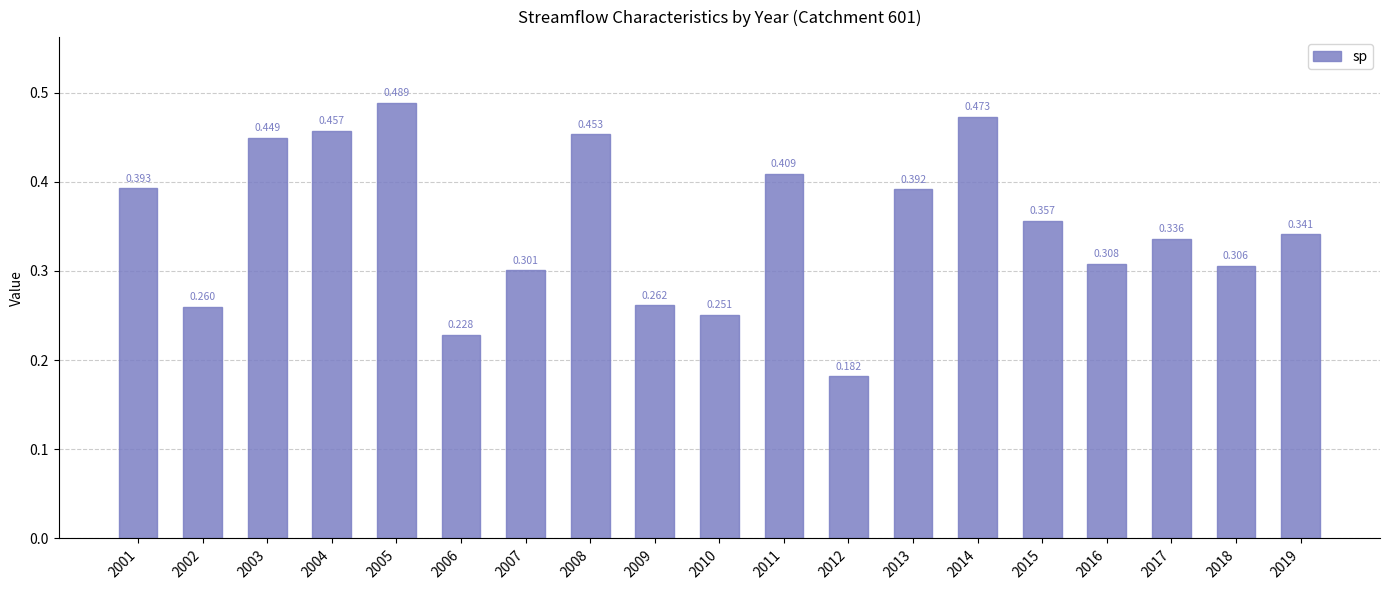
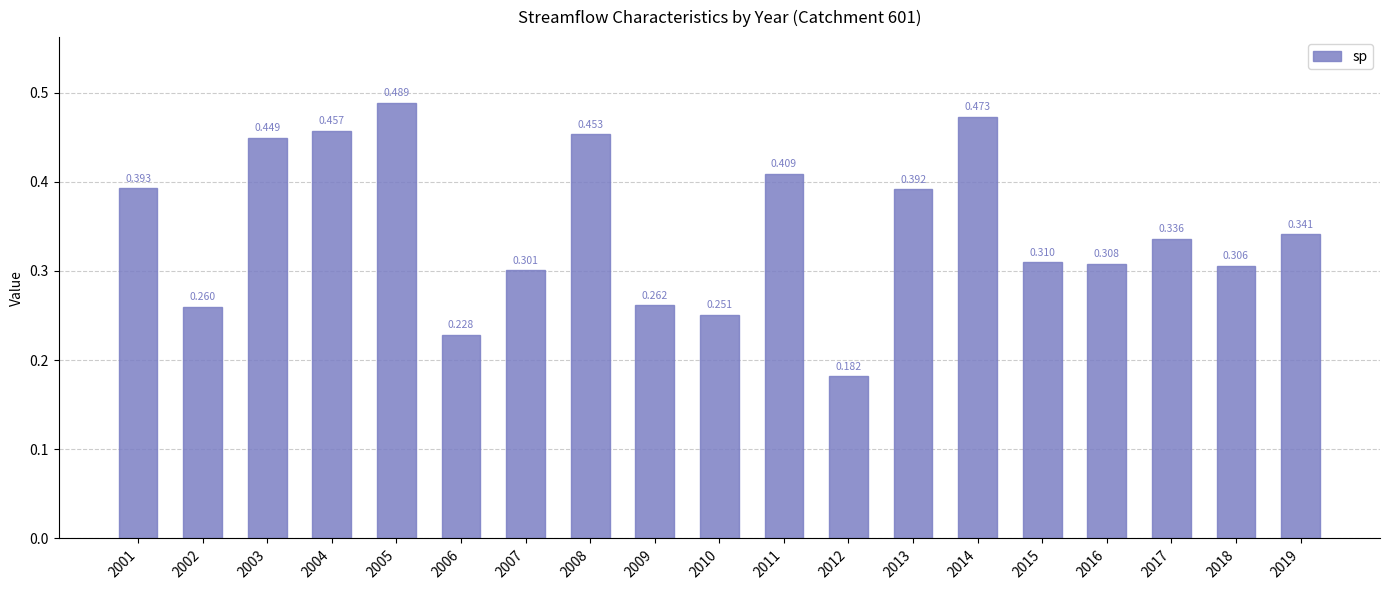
  {
    "2001": 0.393,
    "2002": 0.260,
    "2003": 0.449,
    "2004": 0.457,
    "2005": 0.489,
    "2006": 0.228,
    "2007": 0.301,
    "2008": 0.453,
    "2009": 0.262,
    "2010": 0.251,
    "2011": 0.409,
    "2012": 0.182,
    "2013": 0.392,
    "2014": 0.473,
-   "2015": 0.357,
+   "2015": 0.310,
    "2016": 0.308,
    "2017": 0.336,
    "2018": 0.306,
    "2019": 0.341
  }
